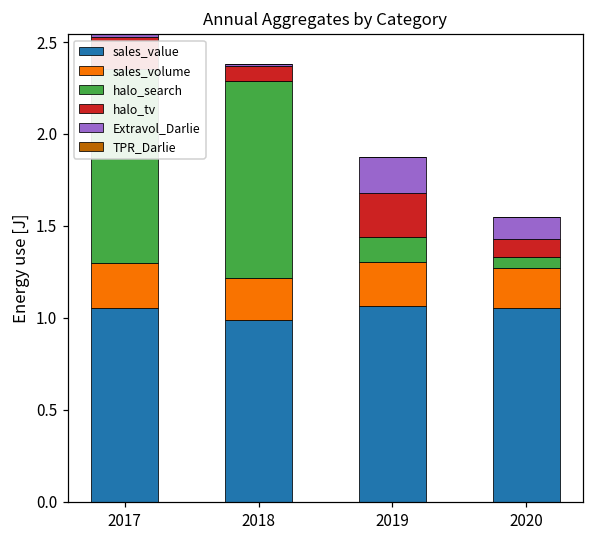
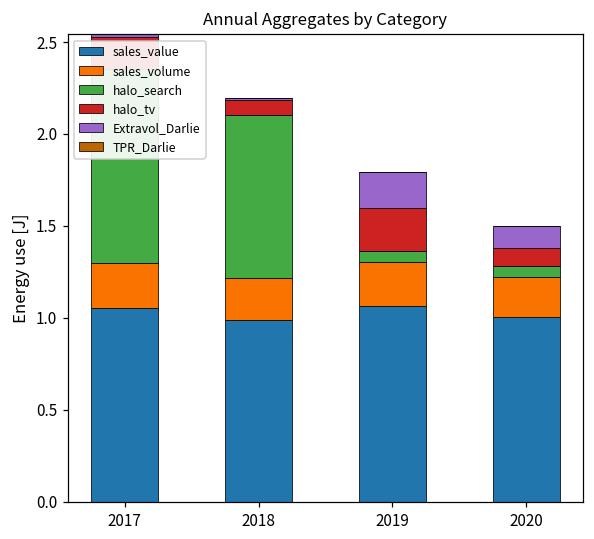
  {
    "sales_value": {
      "2017": 1.06,
      "2018": 0.99,
      "2019": 1.06,
-     "2020": 1.05
+     "2020": 1.00
    },
    "sales_volume": {
      "2017": 0.24,
      "2018": 0.23,
      "2019": 0.24,
      "2020": 0.22
    },
    "halo_search": {
-     "2018": 1.07,
-     "2019": 0.14,
+     "2018": 0.89,
+     "2019": 0.06,
      "2020": 0.06
    },
    "halo_tv": {
      "2017": 0.18,
      "2018": 0.08,
      "2019": 0.24,
      "2020": 0.09
    },
    "TPR_Darlie": {
      "2017": 0.00,
      "2018": 0.00
    }
  }
